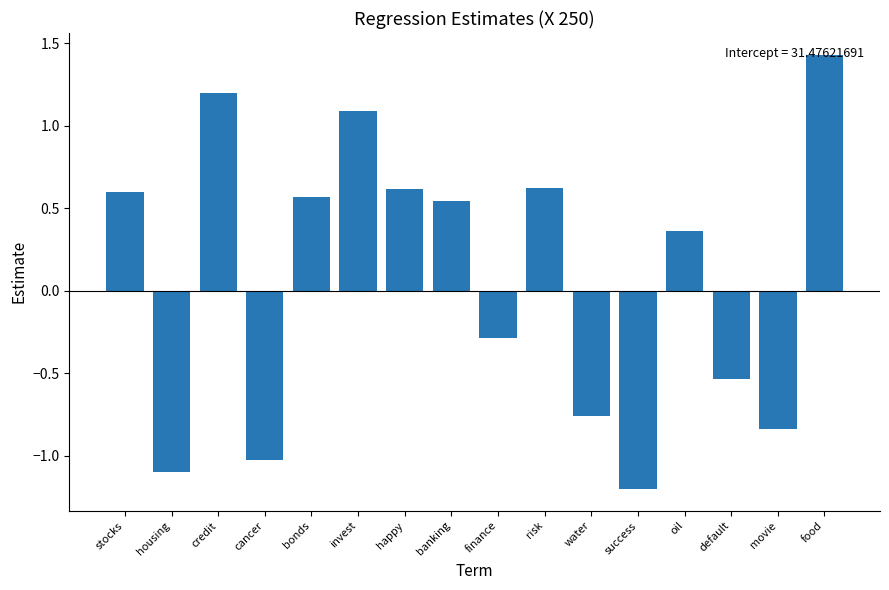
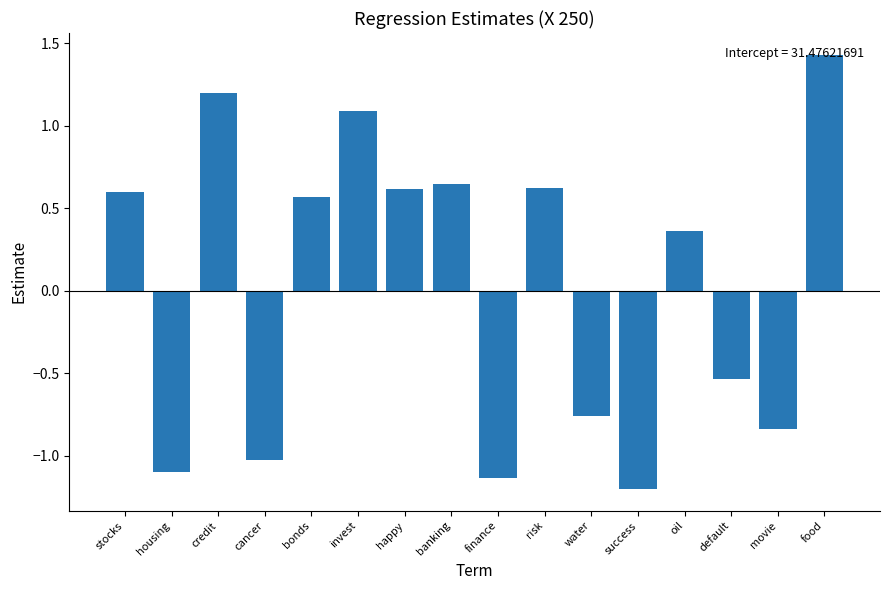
  {
    "stocks": 0.60,
    "housing": -1.10,
    "credit": 1.20,
    "cancer": -1.02,
    "bonds": 0.57,
    "invest": 1.09,
    "happy": 0.62,
-   "banking": 0.54,
-   "finance": -0.29,
+   "banking": 0.65,
+   "finance": -1.14,
    "risk": 0.62,
    "water": -0.76,
    "success": -1.20,
    "oil": 0.36,
    "default": -0.54,
    "movie": -0.84
  }
